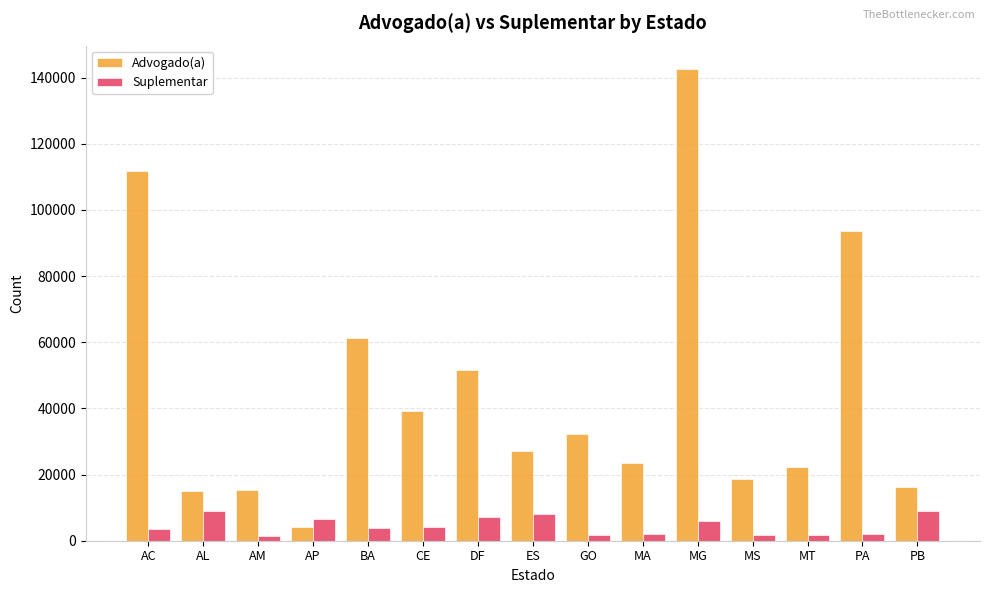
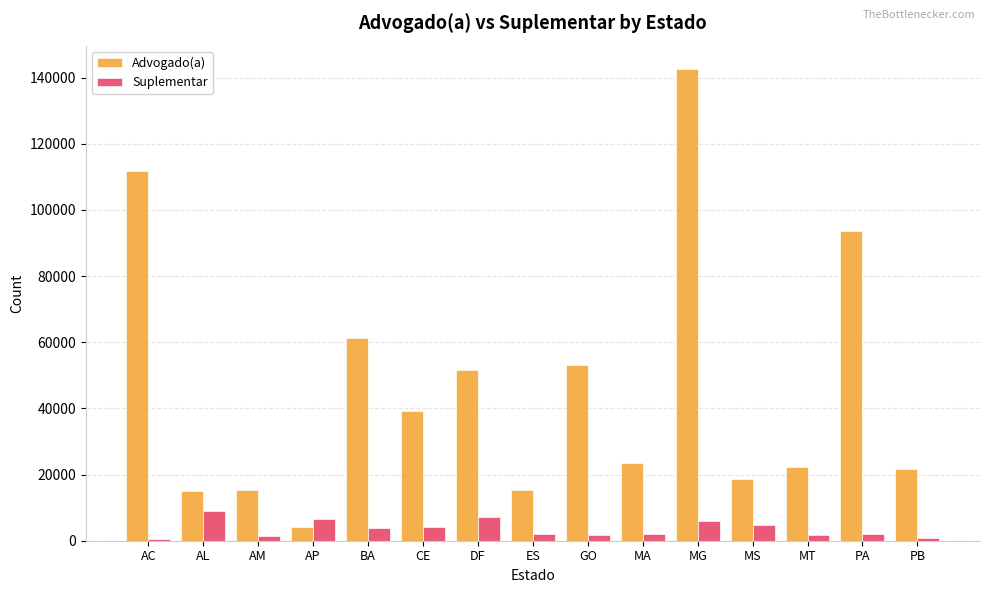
  {
    "Advogado(a)": {
      "AC": 112000,
      "AL": 15000,
      "AM": 15000,
      "AP": 4000,
      "BA": 61000,
      "CE": 39000,
      "DF": 51000,
-     "ES": 27000,
-     "GO": 32000,
+     "ES": 15000,
+     "GO": 53000,
      "MA": 24000,
      "MG": 143000,
      "MS": 19000,
      "MT": 22000,
      "PA": 94000,
-     "PB": 16000
+     "PB": 22000
    },
    "Suplementar": {
-     "AC": 3000,
+     "AC": 1000,
      "AL": 9000,
      "AM": 2000,
      "AP": 7000,
      "BA": 4000,
      "CE": 4000,
      "DF": 7000,
-     "ES": 8000,
+     "ES": 2000,
      "GO": 2000,
      "MA": 2000,
      "MG": 6000,
-     "MS": 2000,
+     "MS": 5000,
      "MT": 2000,
      "PA": 2000,
-     "PB": 9000
+     "PB": 1000
    }
  }
